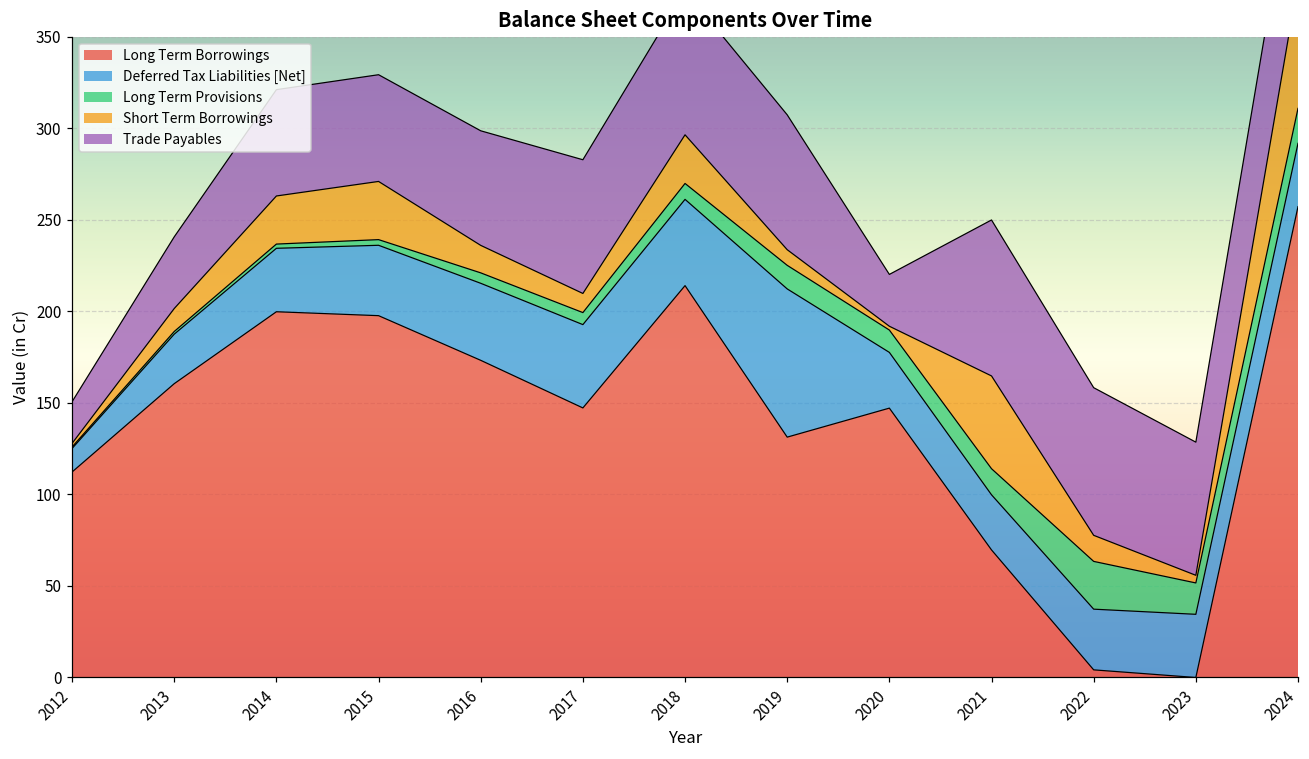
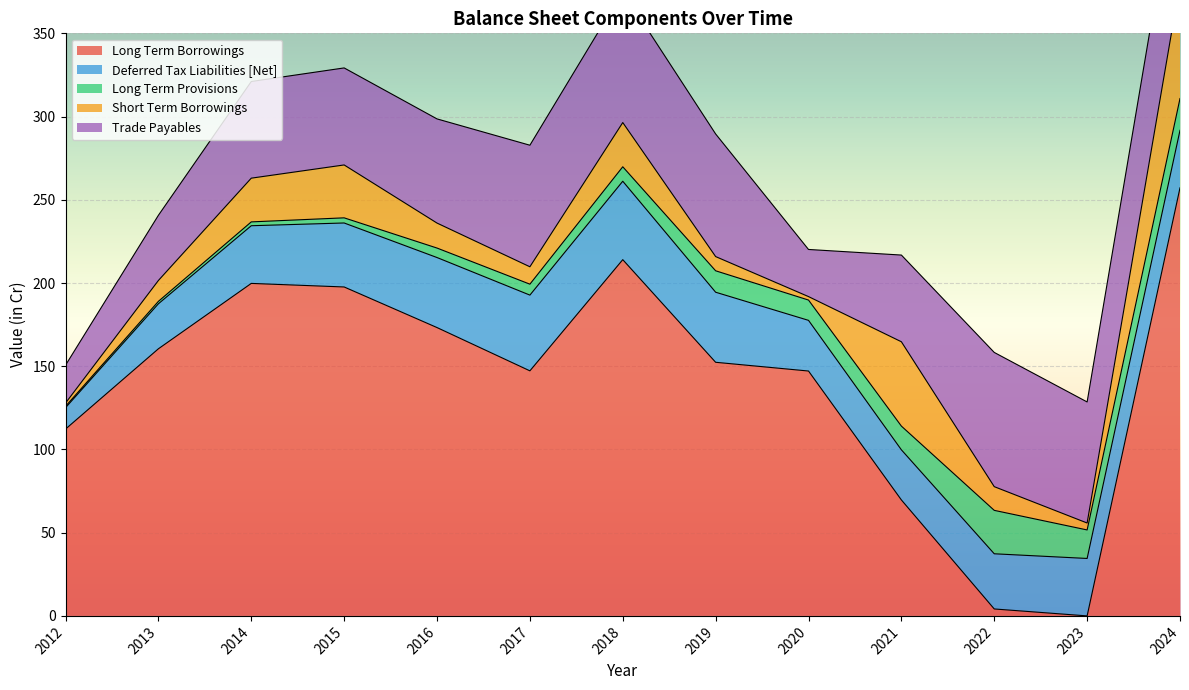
  {
    "Long Term Borrowings": {
      "2012": 112,
      "2013": 160,
      "2014": 200,
      "2015": 198,
      "2016": 173,
      "2017": 147,
      "2018": 214,
-     "2019": 131,
+     "2019": 152,
      "2020": 147,
      "2021": 70,
      "2022": 4,
      "2023": 0,
      "2024": 257
    },
    "Deferred Tax Liabilities [Net]": {
      "2014": 35,
      "2015": 38,
      "2016": 42,
      "2017": 46,
      "2018": 47,
-     "2019": 81,
+     "2019": 42,
      "2020": 30,
      "2021": 30,
      "2022": 33,
      "2023": 35,
      "2024": 35
    },
    "Long Term Provisions": {
      "2014": 2,
      "2015": 3,
      "2016": 6,
      "2017": 7,
      "2018": 9,
      "2019": 13,
      "2020": 12,
      "2021": 14,
      "2022": 26,
      "2023": 17,
      "2024": 19
    },
    "Short Term Borrowings": {
      "2012": 2,
      "2013": 13,
      "2014": 26,
      "2015": 32,
      "2016": 15,
      "2017": 10,
      "2018": 27,
      "2019": 9,
      "2020": 2,
      "2021": 51,
      "2022": 14,
      "2023": 4
    },
    "Trade Payables": {
      "2012": 23,
      "2013": 39,
      "2015": 58,
      "2016": 63,
      "2017": 73,
      "2019": 74,
      "2020": 28,
-     "2021": 85,
+     "2021": 52,
      "2022": 81,
      "2023": 73
    }
  }
